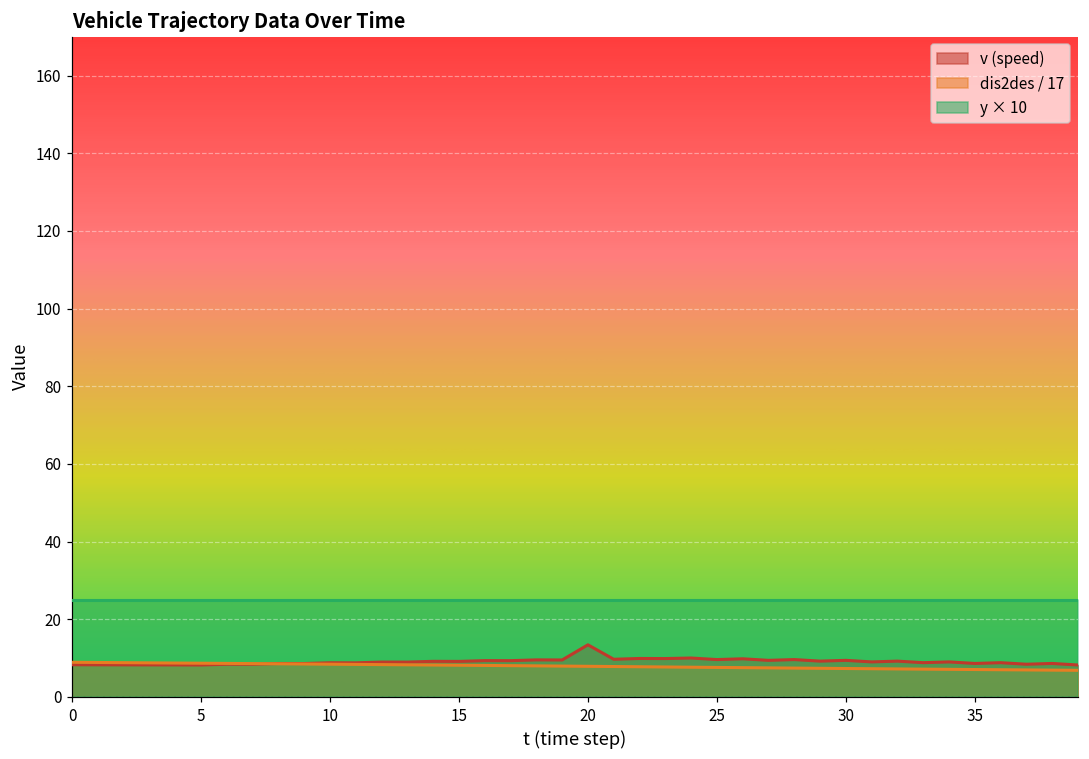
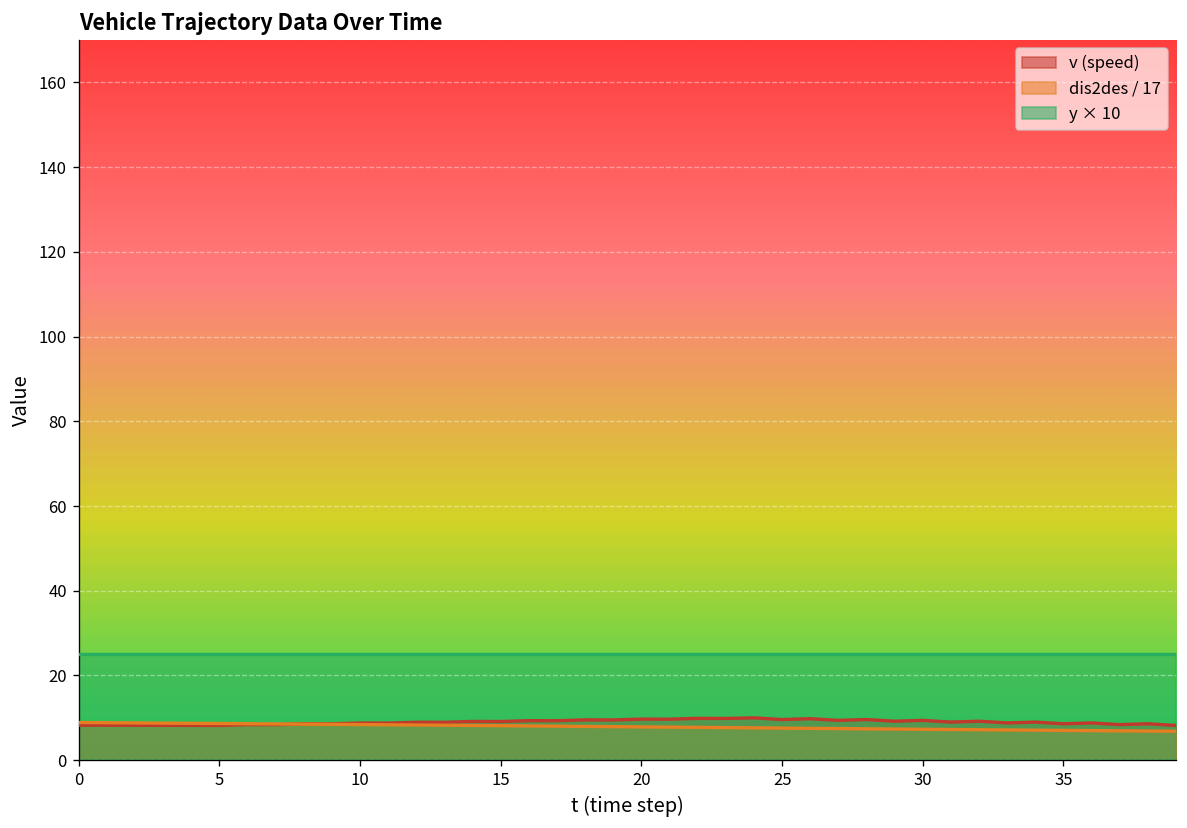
  {
    "v (speed)": {
      "15": 9,
-     "20": 13,
+     "20": 10,
      "25": 10,
      "30": 9,
      "35": 9
    },
    "dis2des / 17": {
      "15": 8,
      "20": 8,
      "25": 8,
      "30": 7,
      "35": 7
    },
    "y × 10": {
      "0": 25,
      "5": 25,
      "10": 25,
      "15": 25,
      "20": 25,
      "25": 25,
      "30": 25,
      "35": 25
    }
  }
